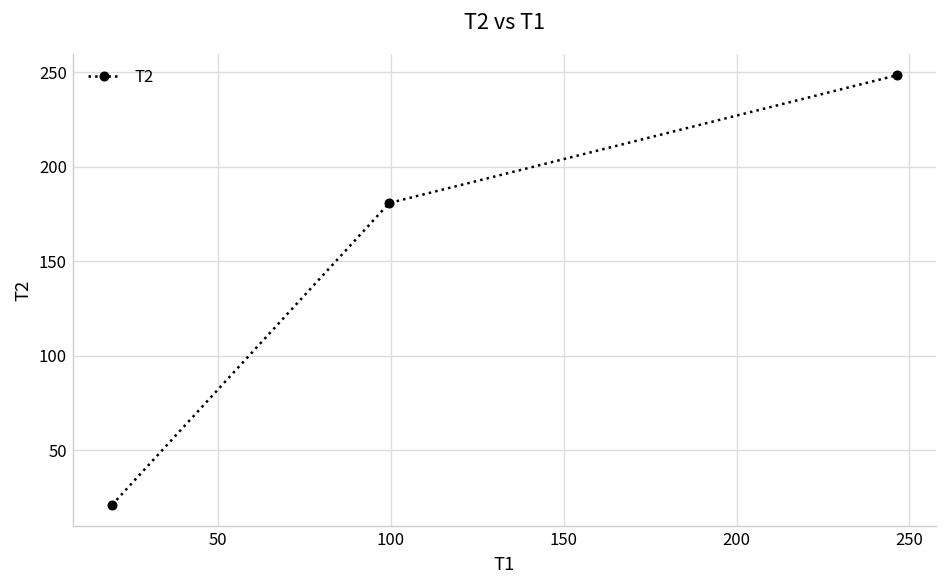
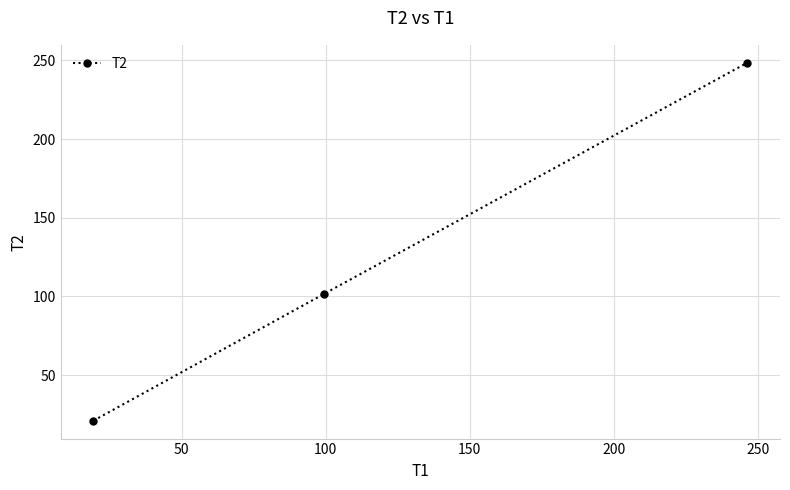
  {
-   "100": 181
+   "100": 102
  }
